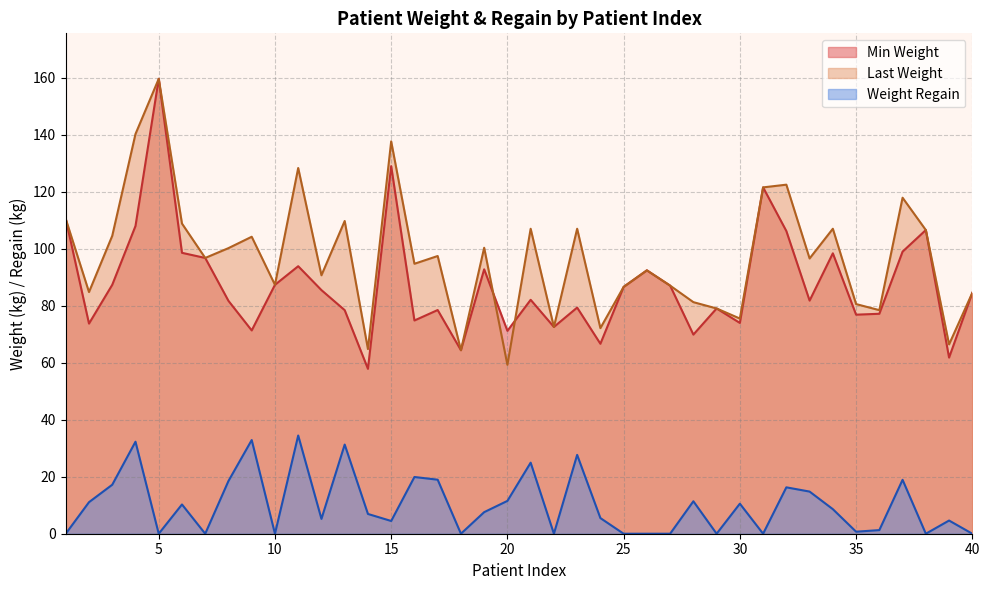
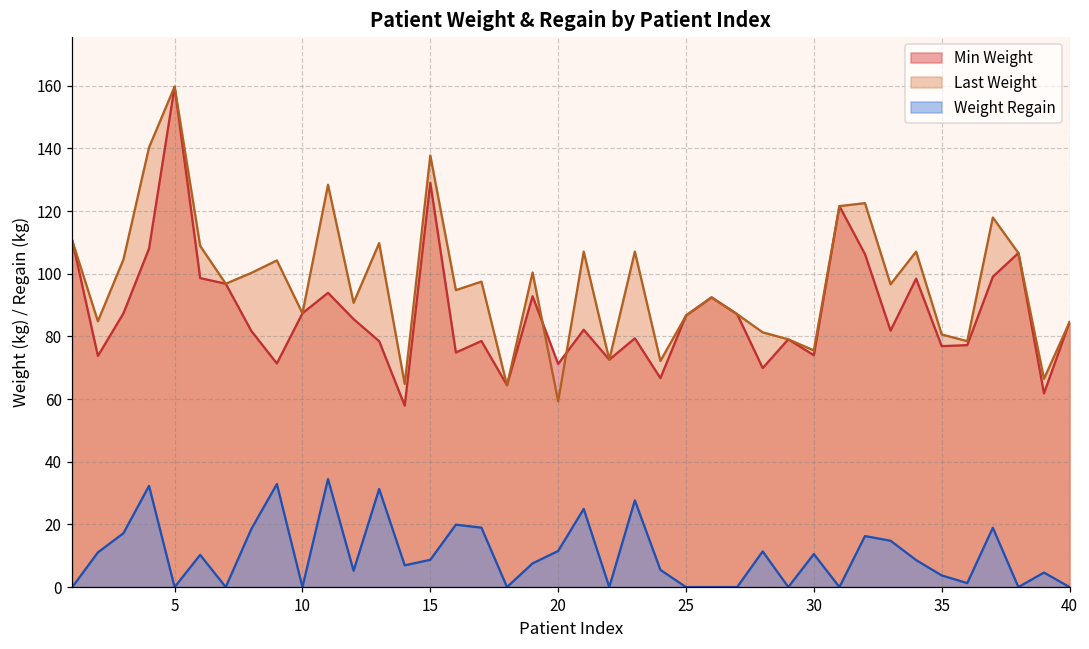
  {
    "Weight Regain": {
      "5": 0,
      "10": 0,
-     "15": 4,
+     "15": 9,
      "20": 12,
      "25": 0,
      "30": 11,
-     "35": 1,
+     "35": 4,
      "40": 0
    }
  }
